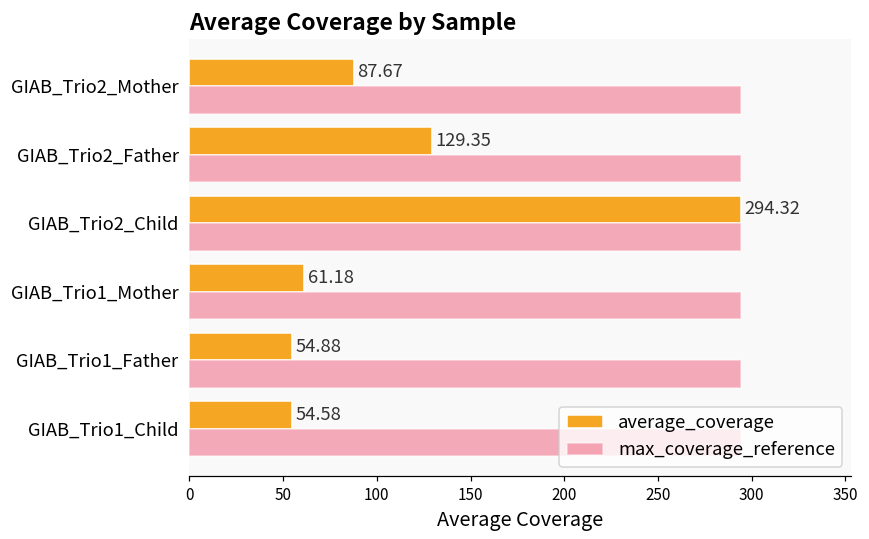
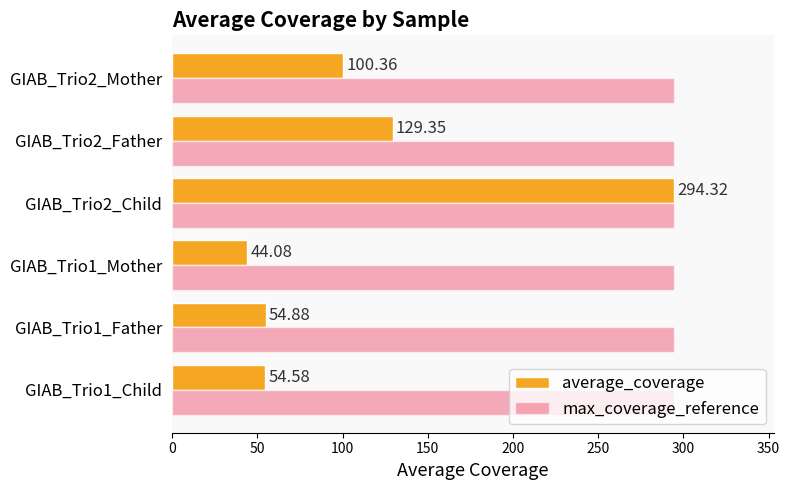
  {
    "average_coverage": {
-     "GIAB_Trio2_Mother": 87.67,
+     "GIAB_Trio2_Mother": 100.36,
      "GIAB_Trio2_Father": 129.35,
      "GIAB_Trio2_Child": 294.32,
-     "GIAB_Trio1_Mother": 61.18,
+     "GIAB_Trio1_Mother": 44.08,
      "GIAB_Trio1_Father": 54.88,
      "GIAB_Trio1_Child": 54.58
    },
    "max_coverage_reference": {
      "GIAB_Trio2_Mother": 294,
      "GIAB_Trio2_Father": 294,
      "GIAB_Trio1_Mother": 294,
      "GIAB_Trio1_Father": 294
    }
  }
